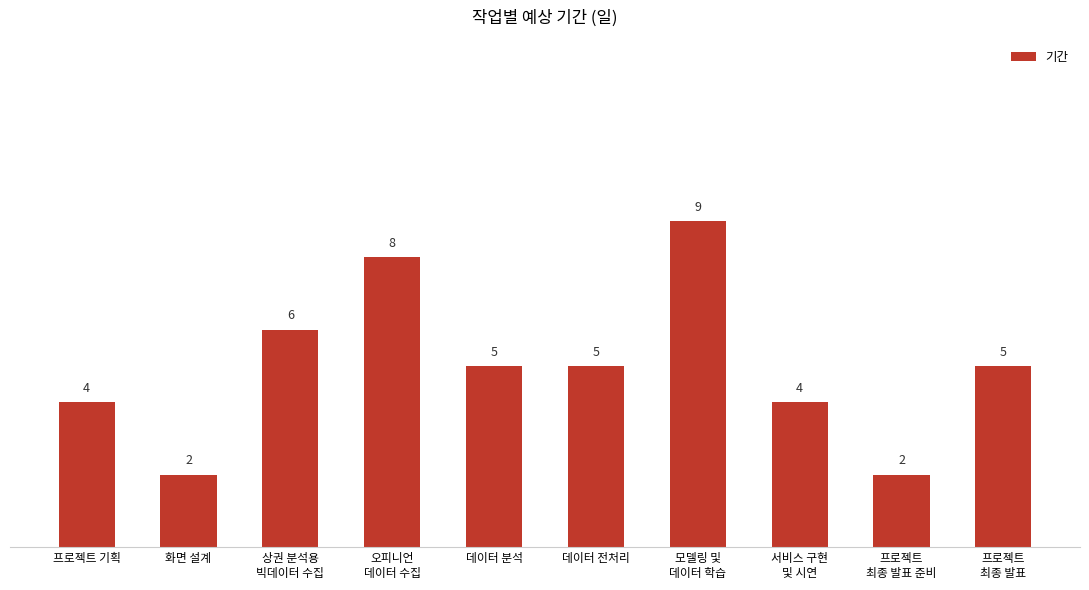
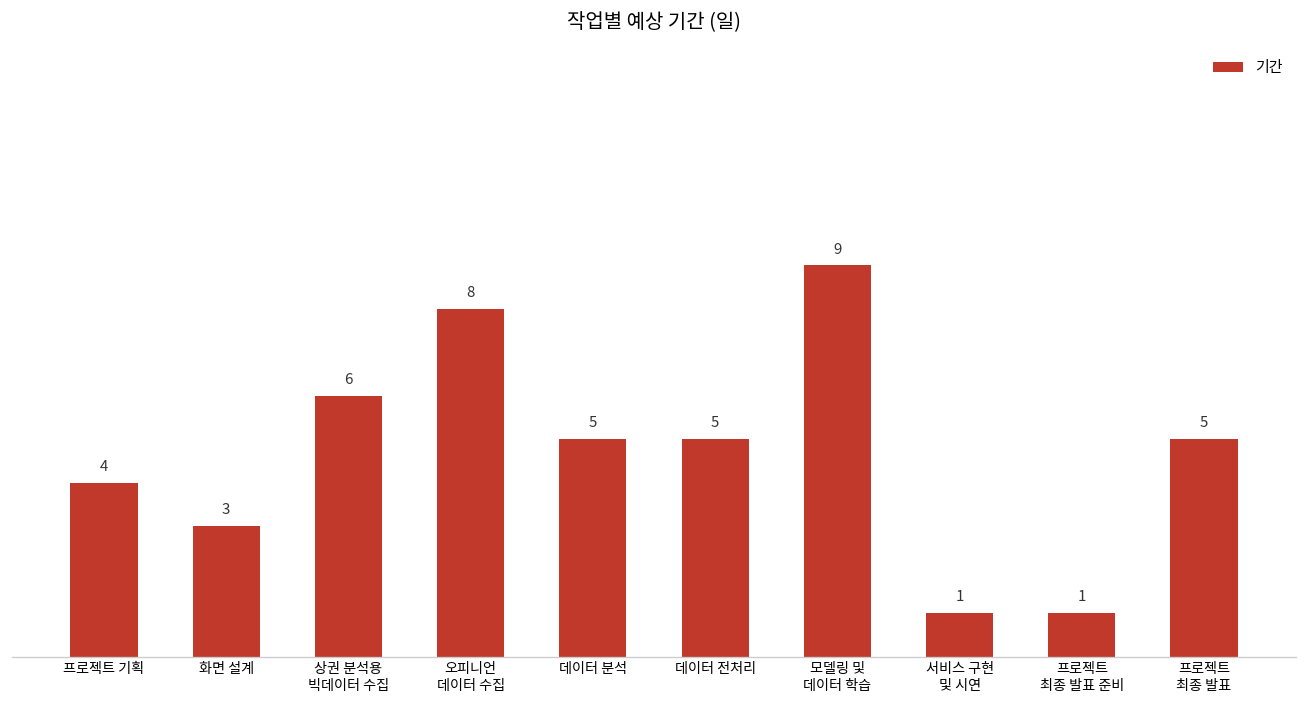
  {
    "프로젝트 기획": 4,
-   "화면 설계": 2,
+   "화면 설계": 3,
    "상권 분석용 빅데이터 수집": 6,
    "오피니언 데이터 수집": 8,
    "데이터 분석": 5,
    "데이터 전처리": 5,
    "모델링 및 데이터 학습": 9,
-   "서비스 구현 및 시연": 4,
-   "프로젝트 최종 발표 준비": 2,
+   "서비스 구현 및 시연": 1,
+   "프로젝트 최종 발표 준비": 1,
    "프로젝트 최종 발표": 5
  }
